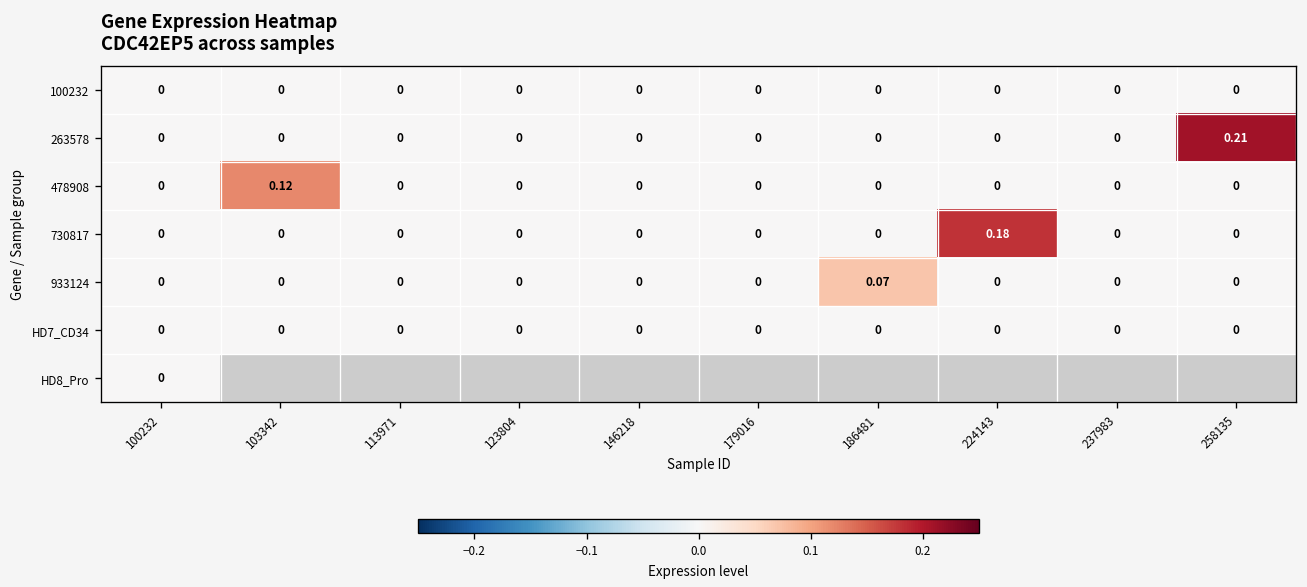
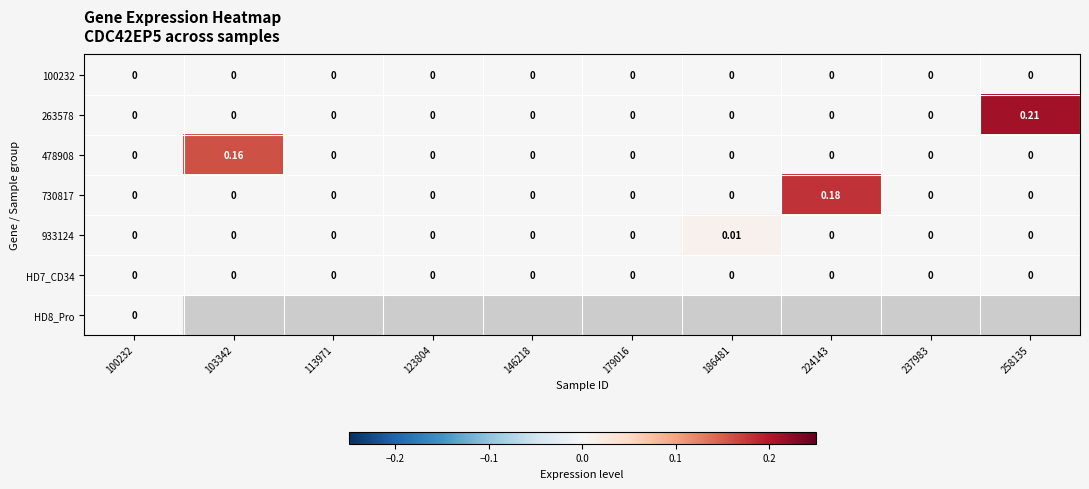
  {
    "100232": {
      "100232": 0,
      "103342": 0,
      "113971": 0,
      "123804": 0,
      "146218": 0,
      "179016": 0,
      "186481": 0,
      "224143": 0,
      "237983": 0,
      "258135": 0
    },
    "263578": {
      "100232": 0,
      "103342": 0,
      "113971": 0,
      "123804": 0,
      "146218": 0,
      "179016": 0,
      "186481": 0,
      "224143": 0,
      "237983": 0,
      "258135": 0.21
    },
    "478908": {
      "100232": 0,
-     "103342": 0.12,
+     "103342": 0.16,
      "113971": 0,
      "123804": 0,
      "146218": 0,
      "179016": 0,
      "186481": 0,
      "224143": 0,
      "237983": 0,
      "258135": 0
    },
    "730817": {
      "100232": 0,
      "103342": 0,
      "113971": 0,
      "123804": 0,
      "146218": 0,
      "179016": 0,
      "186481": 0,
      "224143": 0.18,
      "237983": 0,
      "258135": 0
    },
    "933124": {
      "100232": 0,
      "103342": 0,
      "113971": 0,
      "123804": 0,
      "146218": 0,
      "179016": 0,
-     "186481": 0.07,
+     "186481": 0.01,
      "224143": 0,
      "237983": 0,
      "258135": 0
    },
    "HD7_CD34": {
      "100232": 0,
      "103342": 0,
      "113971": 0,
      "123804": 0,
      "146218": 0,
      "179016": 0,
      "186481": 0,
      "224143": 0,
      "237983": 0,
      "258135": 0
    },
    "HD8_Pro": {
      "100232": 0
    }
  }
